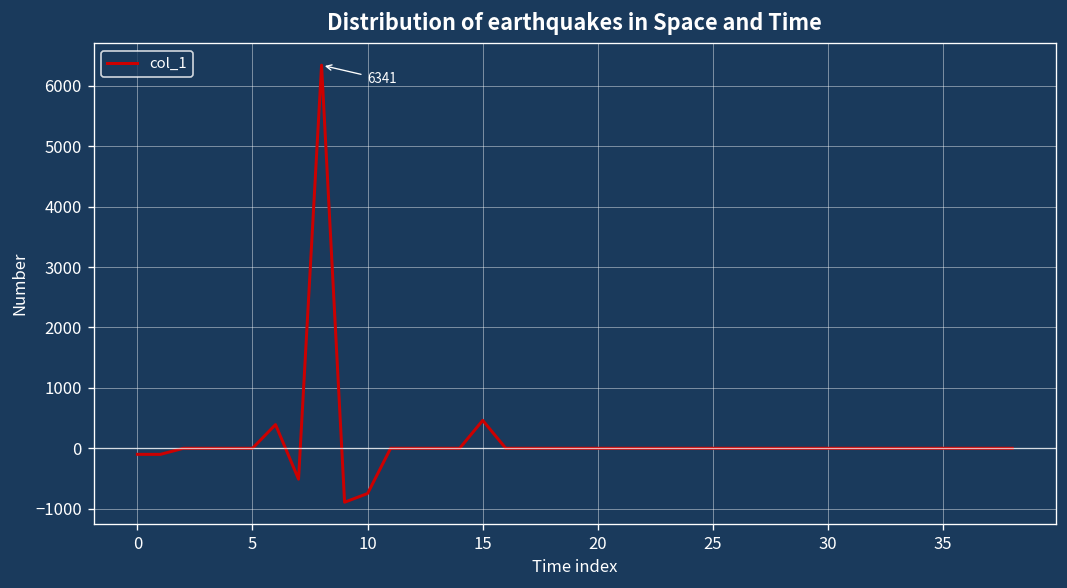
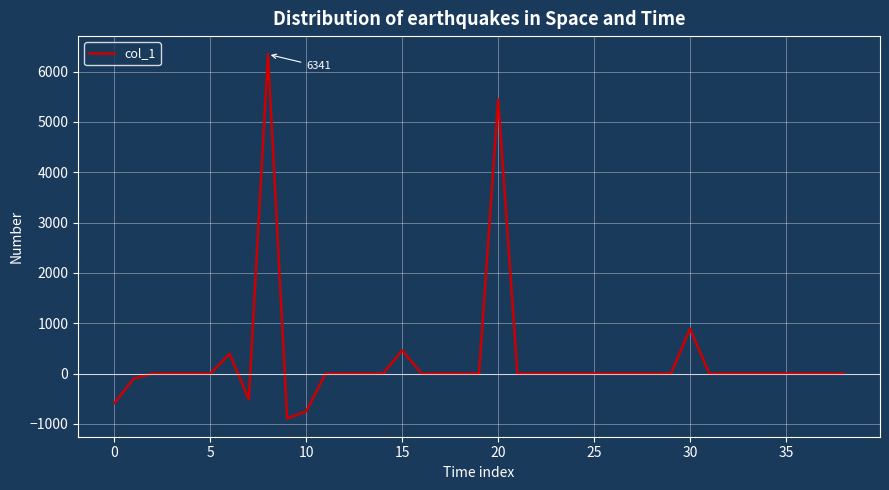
  {
-   "0": -100,
+   "0": -600,
    "5": 0,
    "10": -700,
    "15": 500,
-   "20": 0,
+   "20": 5400,
    "25": 0,
-   "30": 0,
+   "30": 900,
    "35": 0
  }
